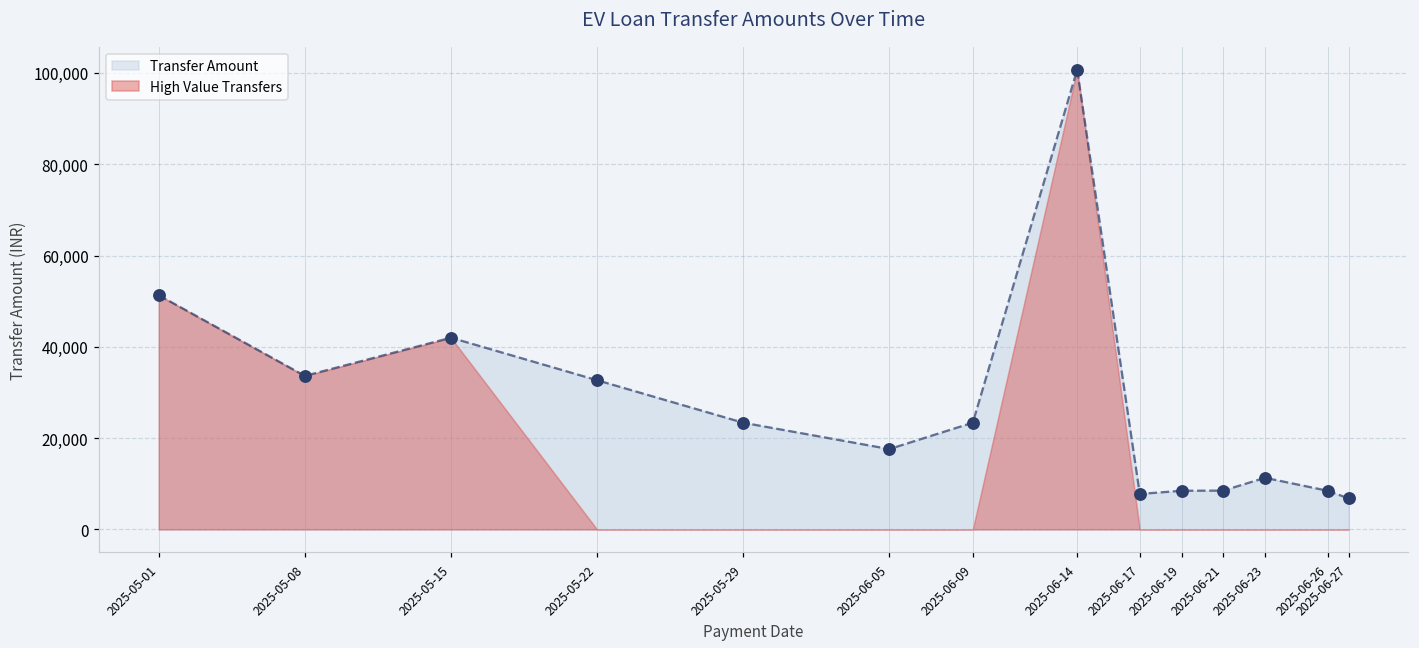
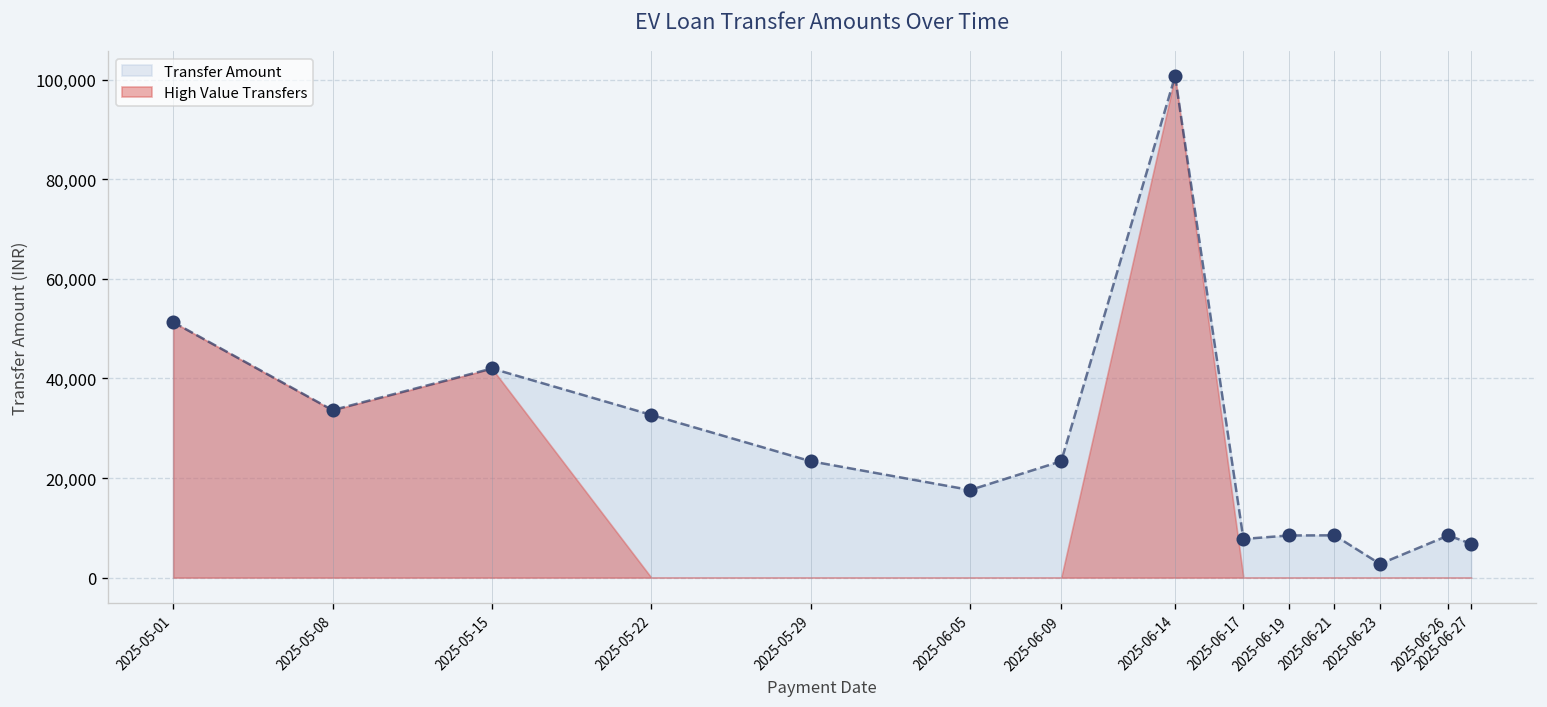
  {
    "Transfer Amount": {
      "2025-05-22": "33,000",
      "2025-05-29": "23,000",
      "2025-06-05": "18,000",
      "2025-06-09": "23,000",
      "2025-06-17": "8,000",
      "2025-06-19": "8,000",
      "2025-06-21": "9,000",
-     "2025-06-23": "11,000",
+     "2025-06-23": "3,000",
      "2025-06-26": "8,000",
      "2025-06-27": "7,000"
    },
    "High Value Transfers": {
      "2025-05-22": "0",
      "2025-05-29": "0",
      "2025-06-05": "0",
      "2025-06-09": "0",
      "2025-06-17": "0",
      "2025-06-19": "0",
      "2025-06-21": "0",
      "2025-06-23": "0",
      "2025-06-26": "0",
      "2025-06-27": "0"
    }
  }
